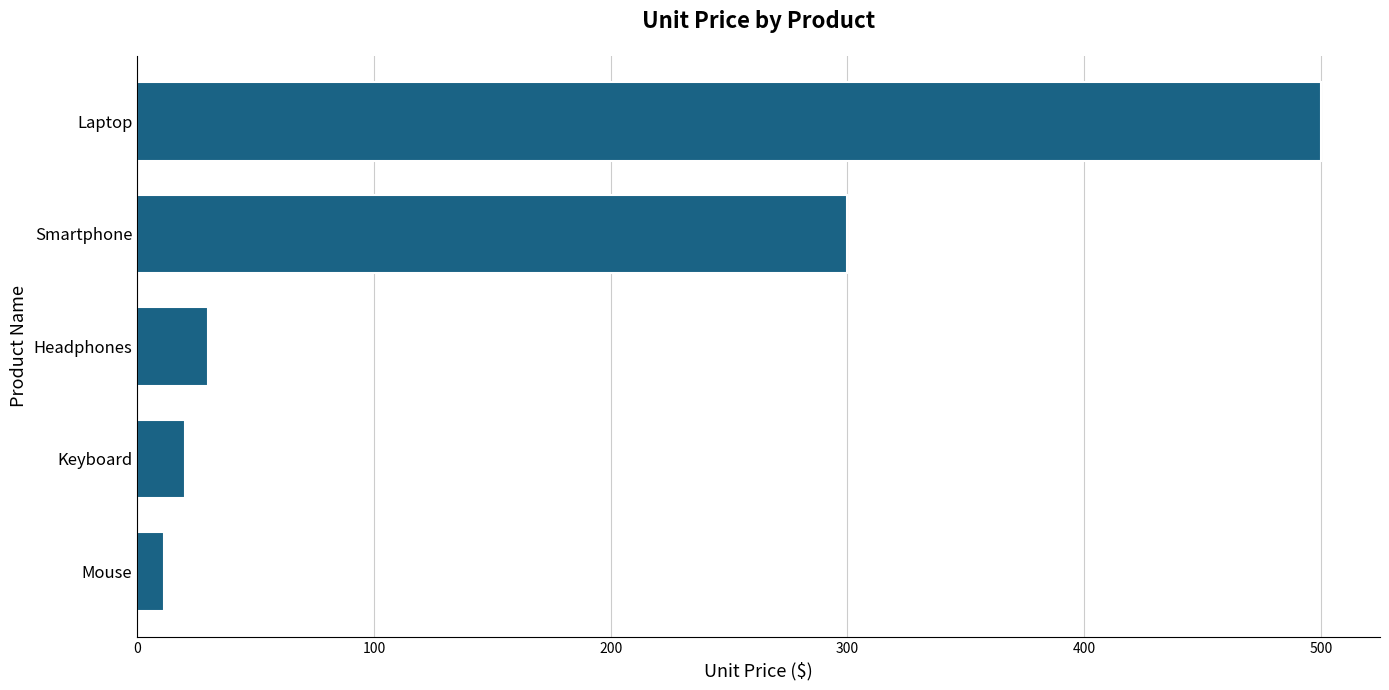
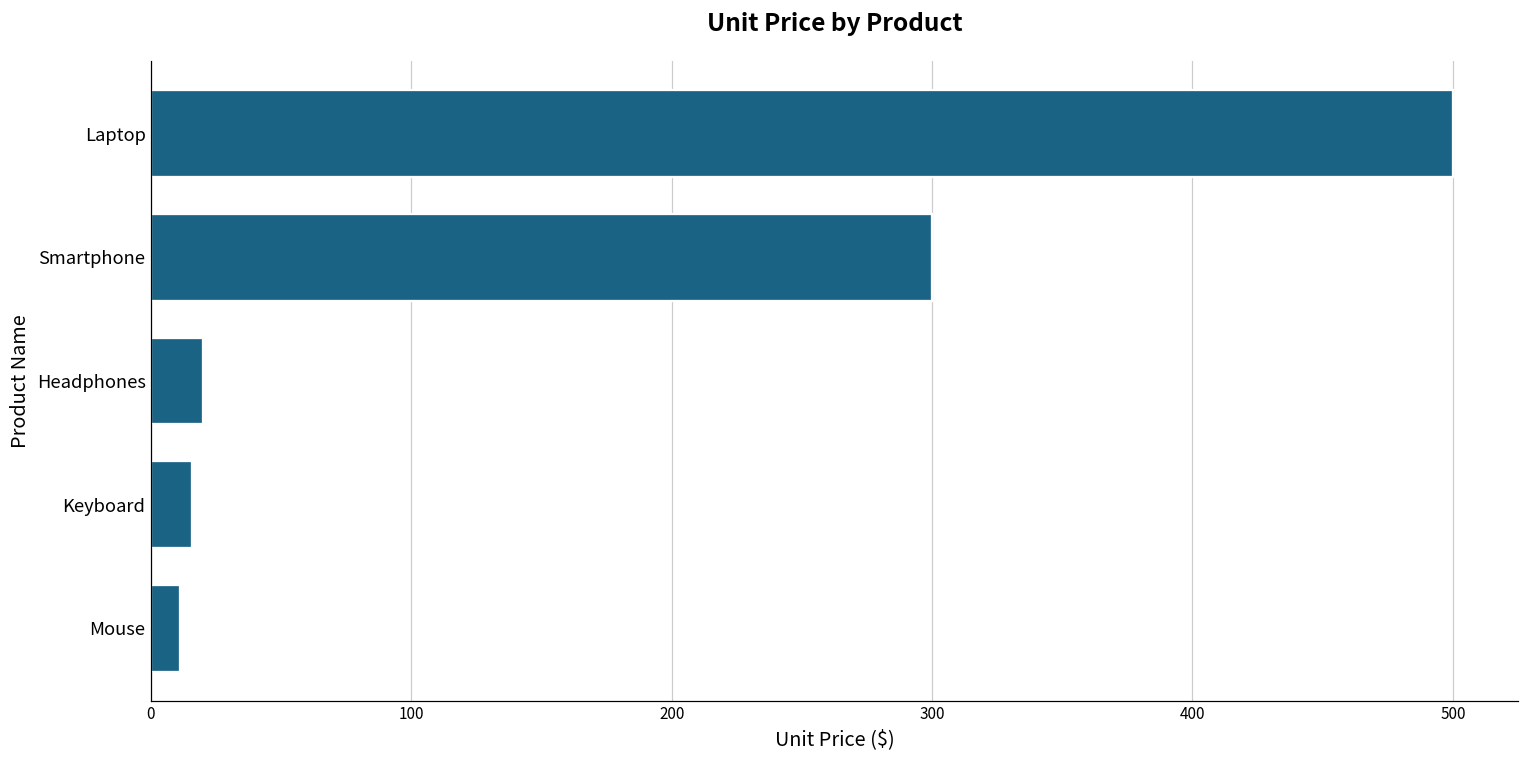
  {
    "Laptop": 500,
    "Smartphone": 300,
-   "Headphones": 30,
-   "Keyboard": 20,
+   "Headphones": 20,
+   "Keyboard": 16,
    "Mouse": 11
  }
